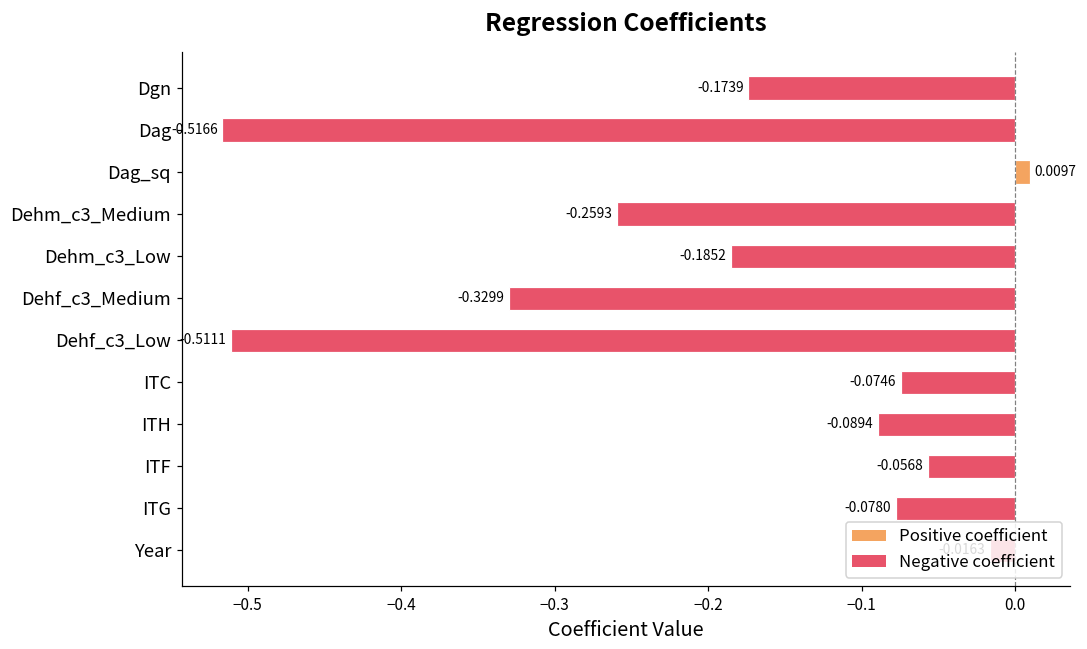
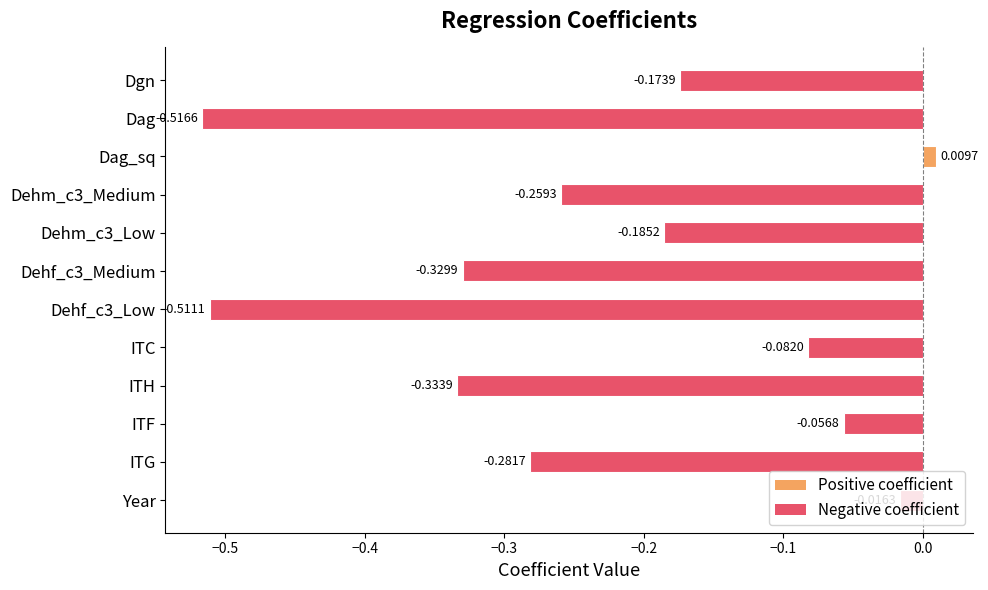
  {
    "Dgn": -0.1739,
    "Dag": -0.5166,
    "Dag_sq": 0.0097,
    "Dehm_c3_Medium": -0.2593,
    "Dehm_c3_Low": -0.1852,
    "Dehf_c3_Medium": -0.3299,
    "Dehf_c3_Low": -0.5111,
-   "ITC": -0.0746,
-   "ITH": -0.0894,
+   "ITC": -0.0820,
+   "ITH": -0.3339,
    "ITF": -0.0568,
-   "ITG": -0.0780
+   "ITG": -0.2817
  }
